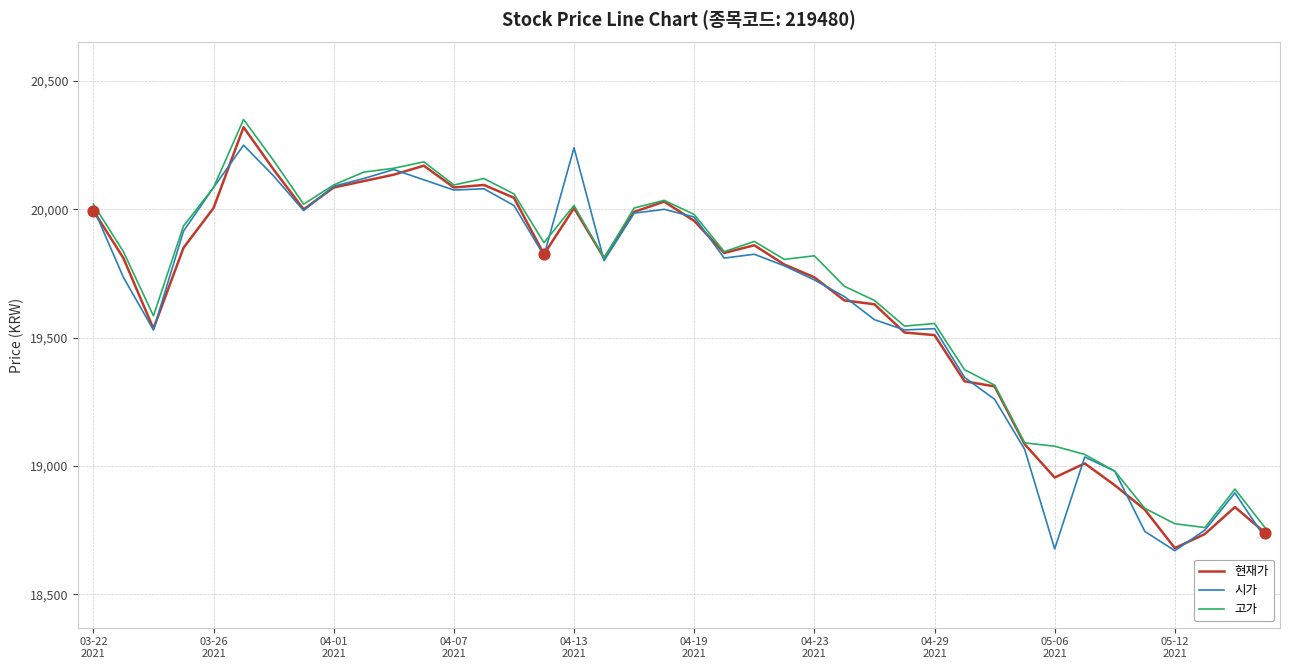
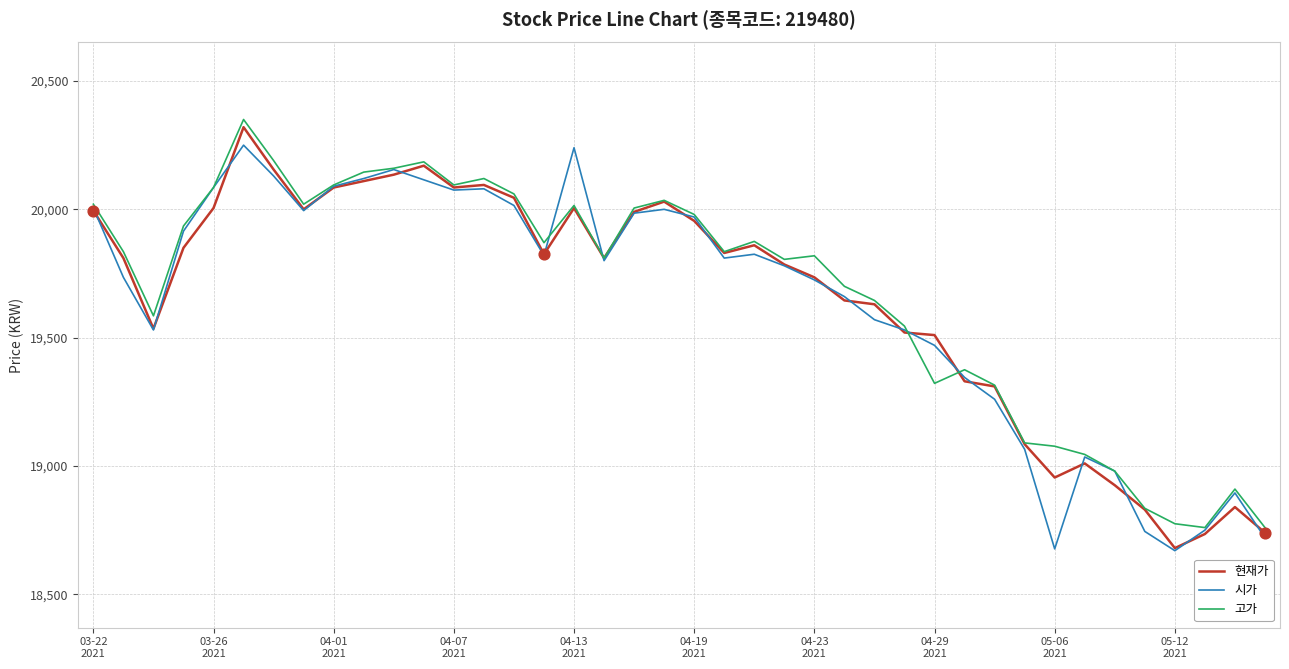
  {
    "시가": {
      "03-22 2021": "20,010",
      "04-07 2021": "20,080",
      "04-13 2021": "20,240",
      "04-23 2021": "19,730",
-     "04-29 2021": "19,540",
+     "04-29 2021": "19,470",
      "05-06 2021": "18,680",
      "05-12 2021": "18,670"
    },
    "고가": {
      "03-22 2021": "20,020",
      "04-07 2021": "20,100",
      "04-23 2021": "19,820",
-     "04-29 2021": "19,560",
+     "04-29 2021": "19,320",
      "05-06 2021": "19,080",
      "05-12 2021": "18,780"
    }
  }
